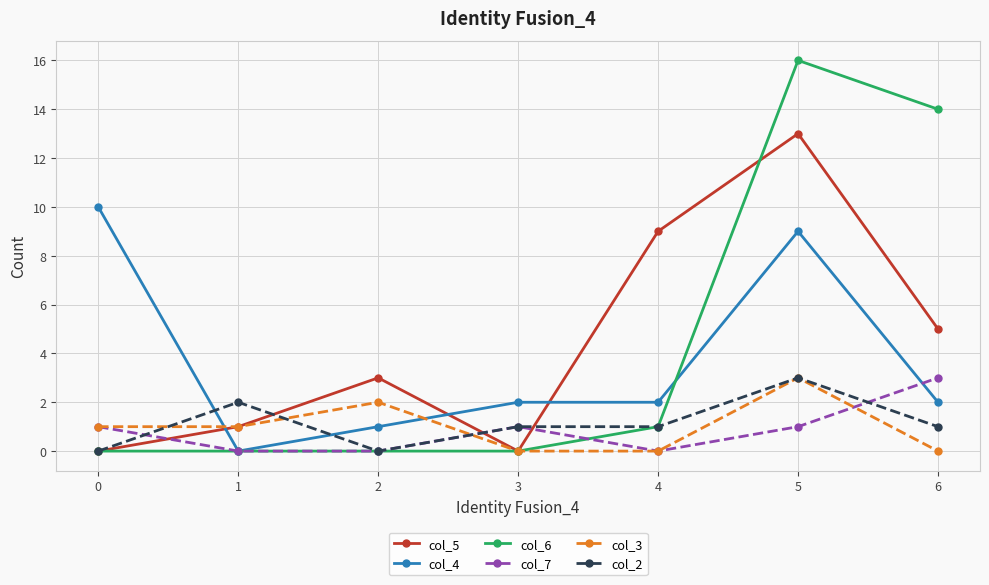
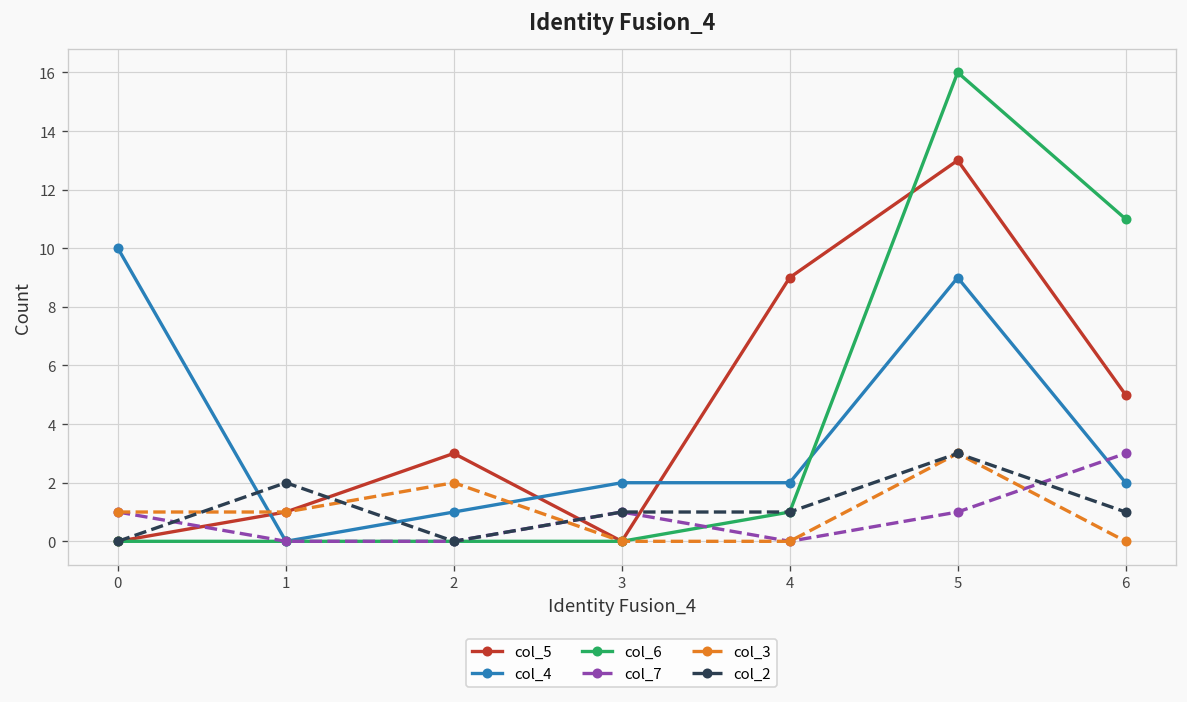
  {
    "col_5": {
      "2": 3,
      "4": 9,
      "5": 13,
      "6": 5
    },
    "col_4": {
      "0": 10,
      "2": 1,
      "3": 2,
      "4": 2,
      "5": 9,
      "6": 2
    },
    "col_6": {
      "5": 16,
-     "6": 14
+     "6": 11
    },
    "col_7": {
      "5": 1,
      "6": 3
    },
    "col_3": {
      "2": 2,
      "6": 0
    },
    "col_2": {
      "1": 2,
      "6": 1
    }
  }
